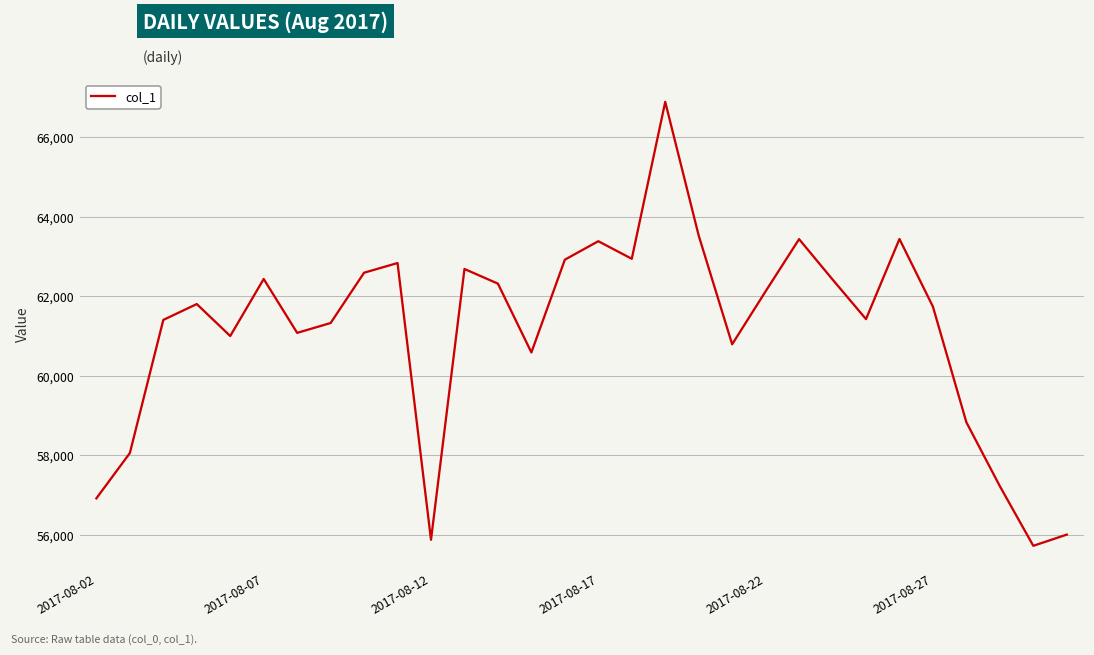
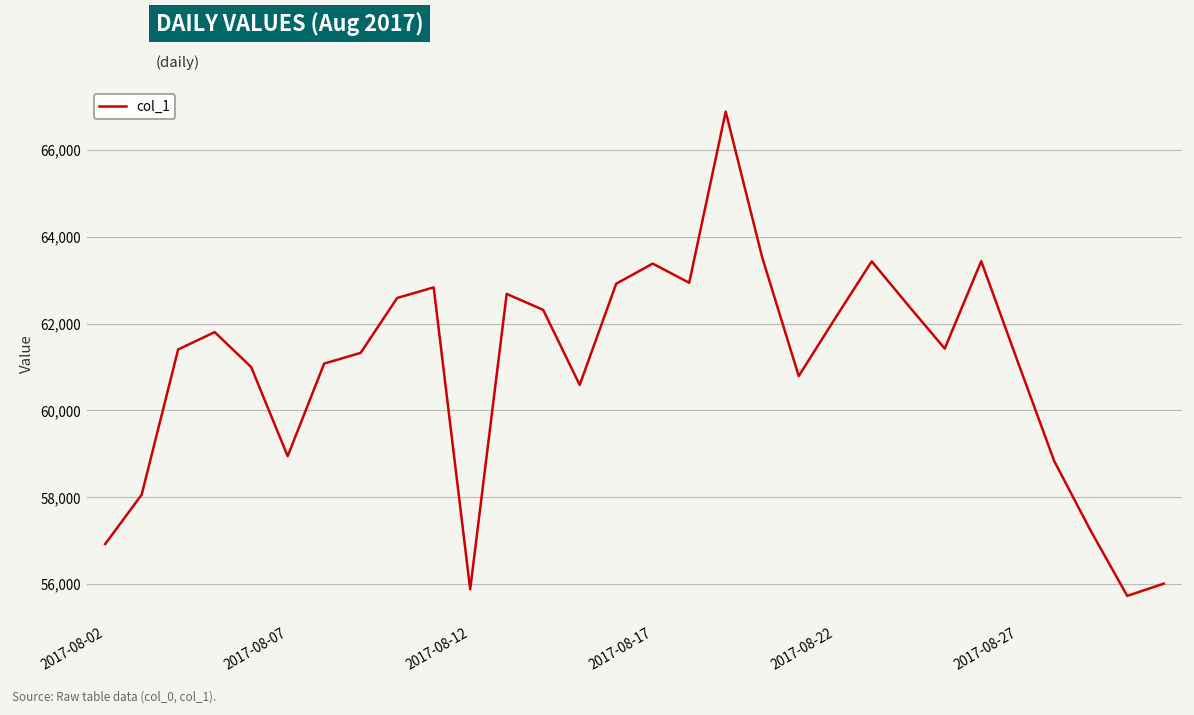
  {
    "2017-08-02": "56,900",
-   "2017-08-07": "62,400",
+   "2017-08-07": "58,900",
    "2017-08-12": "55,900",
    "2017-08-17": "63,400",
    "2017-08-22": "62,100",
-   "2017-08-27": "61,700"
+   "2017-08-27": "61,100"
  }
